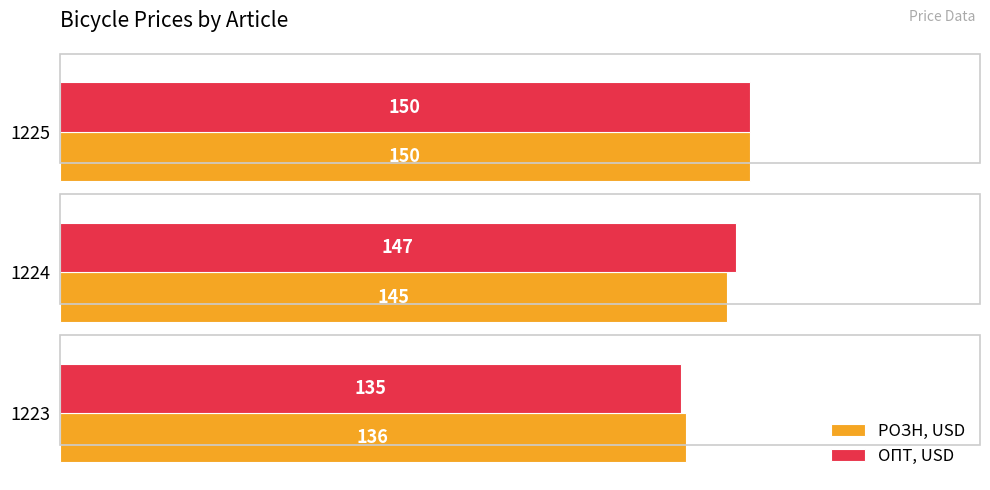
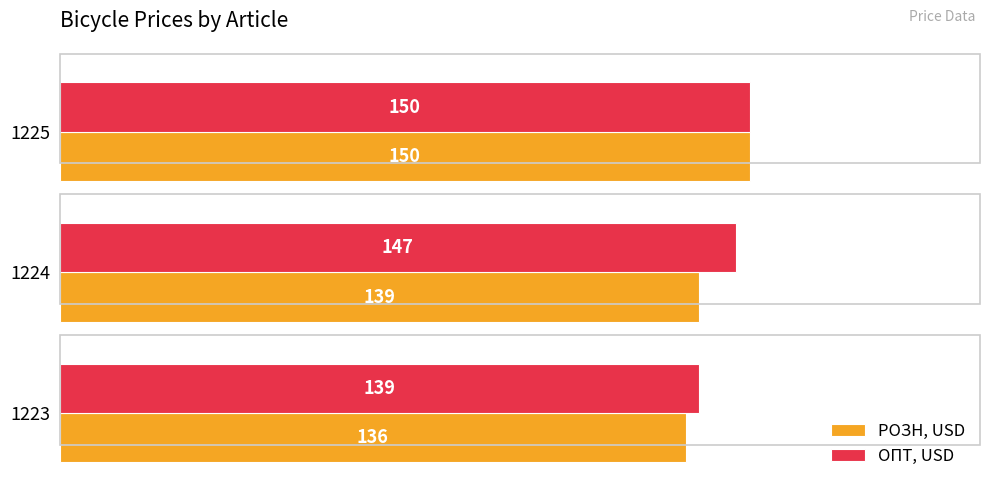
  {
    "РОЗН, USD": {
      "1225": 150,
-     "1224": 145,
+     "1224": 139,
      "1223": 136
    },
    "ОПТ, USD": {
      "1225": 150,
      "1224": 147,
-     "1223": 135
+     "1223": 139
    }
  }
